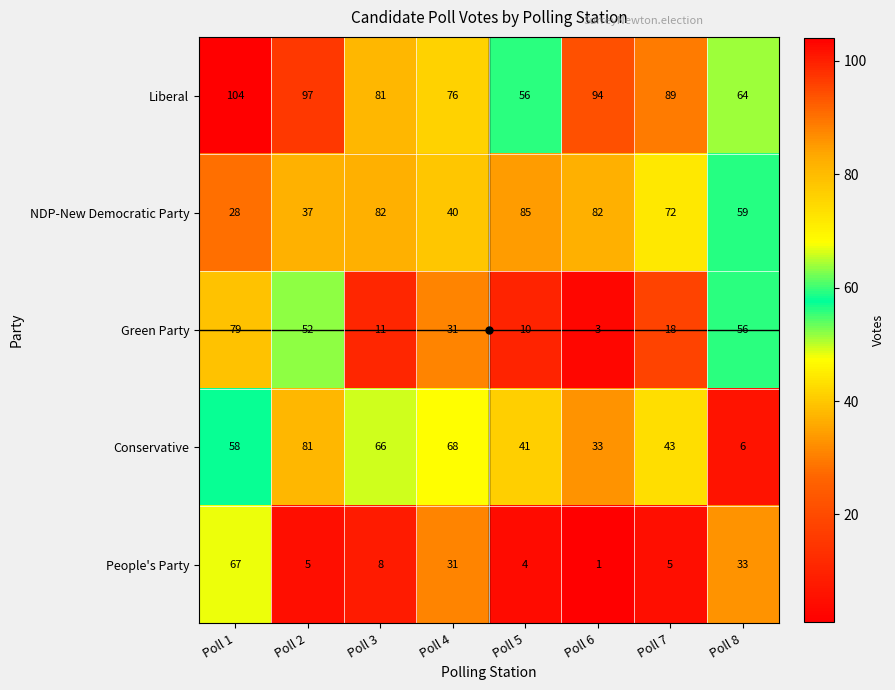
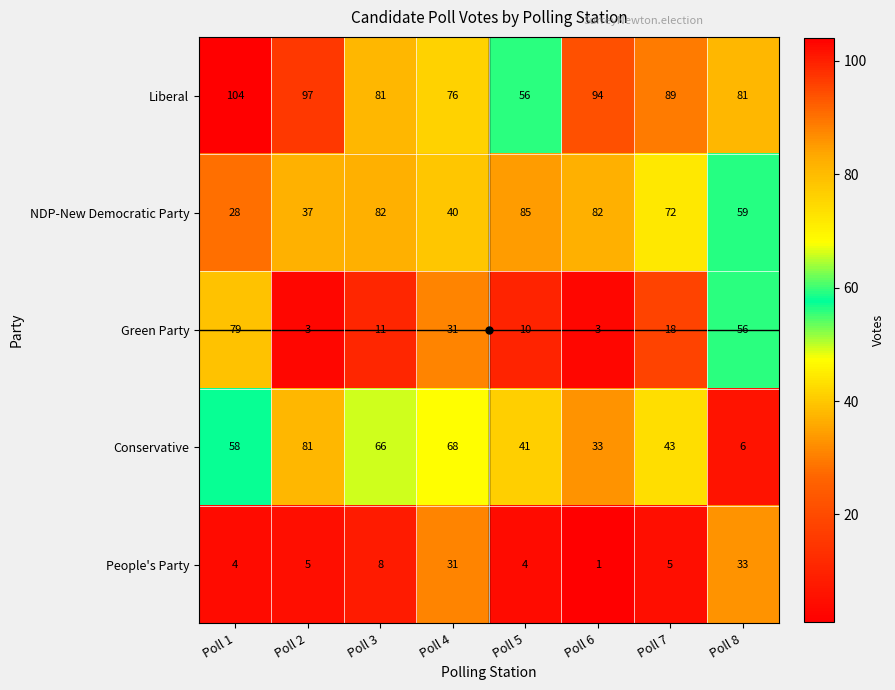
  {
    "Liberal": {
      "Poll 1": 104,
      "Poll 2": 97,
      "Poll 3": 81,
      "Poll 4": 76,
      "Poll 5": 56,
      "Poll 6": 94,
      "Poll 7": 89,
-     "Poll 8": 64
+     "Poll 8": 81
    },
    "NDP-New Democratic Party": {
      "Poll 1": 28,
      "Poll 2": 37,
      "Poll 3": 82,
      "Poll 4": 40,
      "Poll 5": 85,
      "Poll 6": 82,
      "Poll 7": 72,
      "Poll 8": 59
    },
    "Green Party": {
      "Poll 1": 79,
-     "Poll 2": 52,
+     "Poll 2": 3,
      "Poll 3": 11,
      "Poll 4": 31,
      "Poll 5": 10,
      "Poll 6": 3,
      "Poll 7": 18,
      "Poll 8": 56
    },
    "Conservative": {
      "Poll 1": 58,
      "Poll 2": 81,
      "Poll 3": 66,
      "Poll 4": 68,
      "Poll 5": 41,
      "Poll 6": 33,
      "Poll 7": 43,
      "Poll 8": 6
    },
    "People's Party": {
-     "Poll 1": 67,
+     "Poll 1": 4,
      "Poll 2": 5,
      "Poll 3": 8,
      "Poll 4": 31,
      "Poll 5": 4,
      "Poll 6": 1,
      "Poll 7": 5,
      "Poll 8": 33
    }
  }
